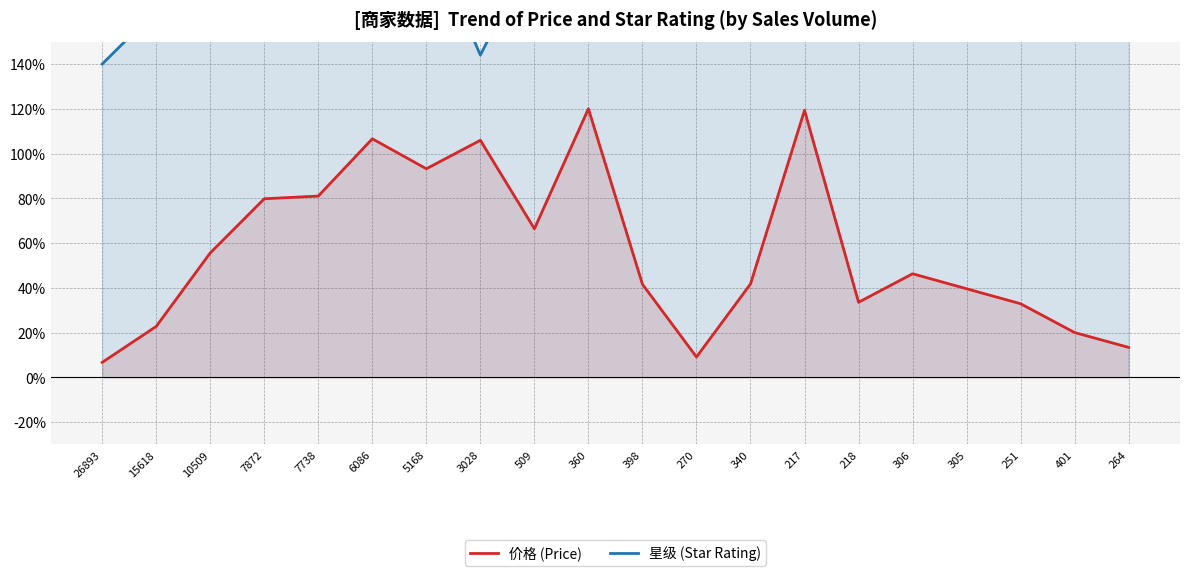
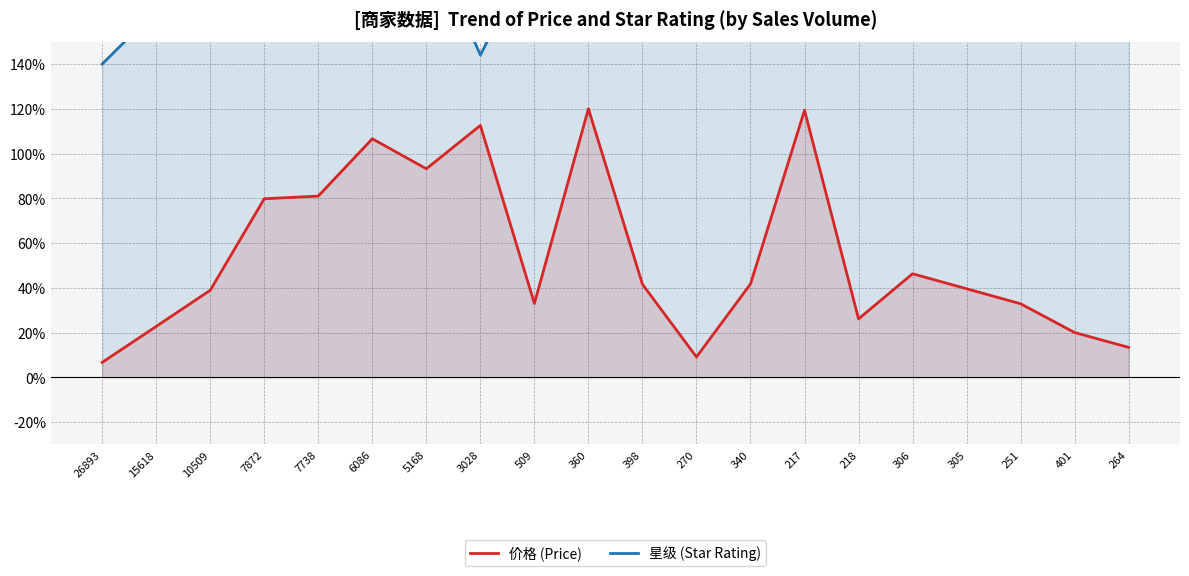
  {
    "价格 (Price)": {
      "26893": "7%",
      "15618": "23%",
-     "10509": "56%",
+     "10509": "39%",
      "7872": "80%",
      "7738": "81%",
      "6086": "107%",
      "5168": "93%",
-     "3028": "106%",
-     "509": "66%",
+     "3028": "113%",
+     "509": "33%",
      "360": "120%",
      "398": "42%",
      "270": "9%",
      "340": "42%",
      "217": "119%",
-     "218": "34%",
+     "218": "26%",
      "306": "46%",
      "305": "40%",
      "251": "33%",
      "401": "20%",
      "264": "13%"
    },
    "星级 (Star Rating)": {
      "26893": "140%",
      "3028": "144%"
    }
  }
